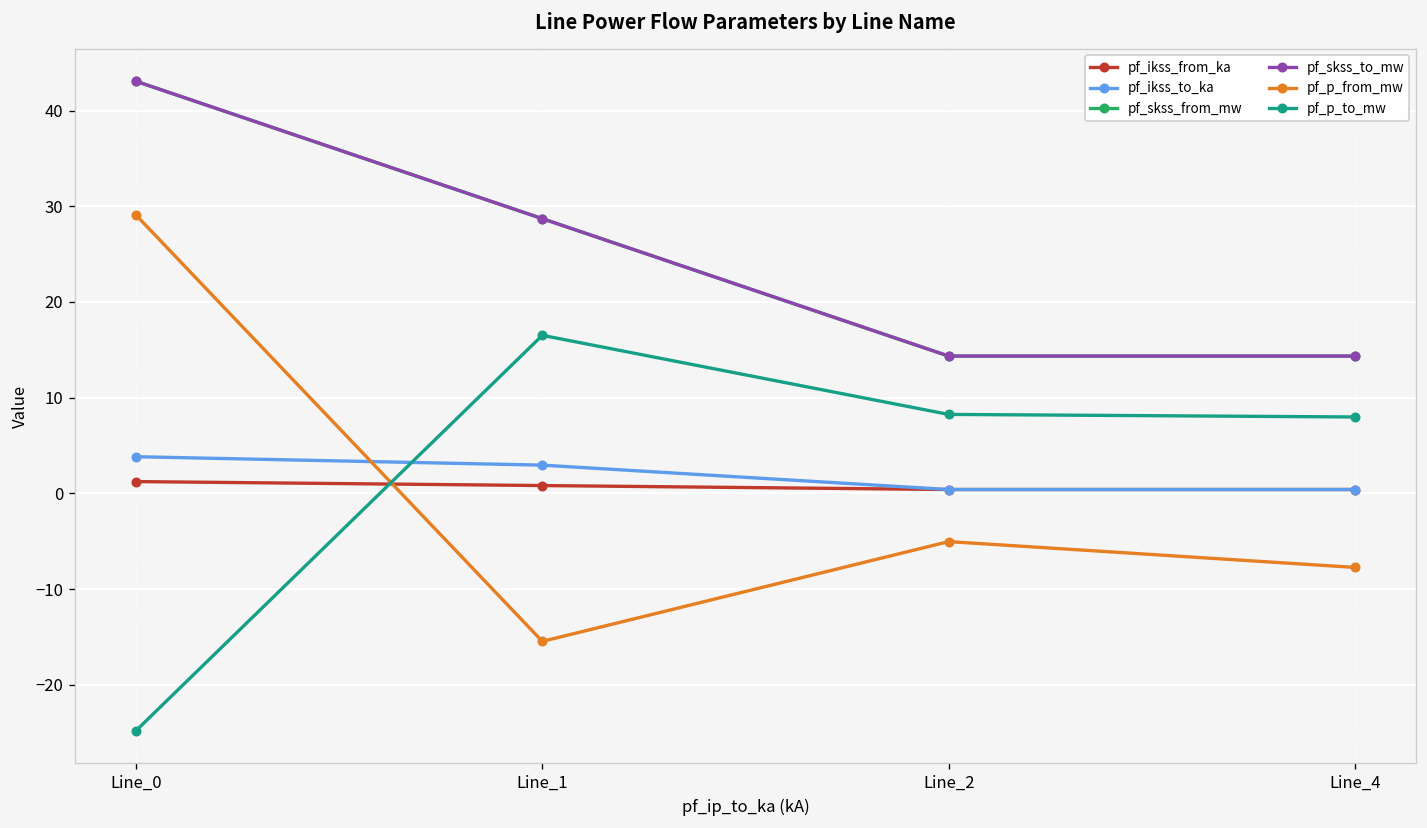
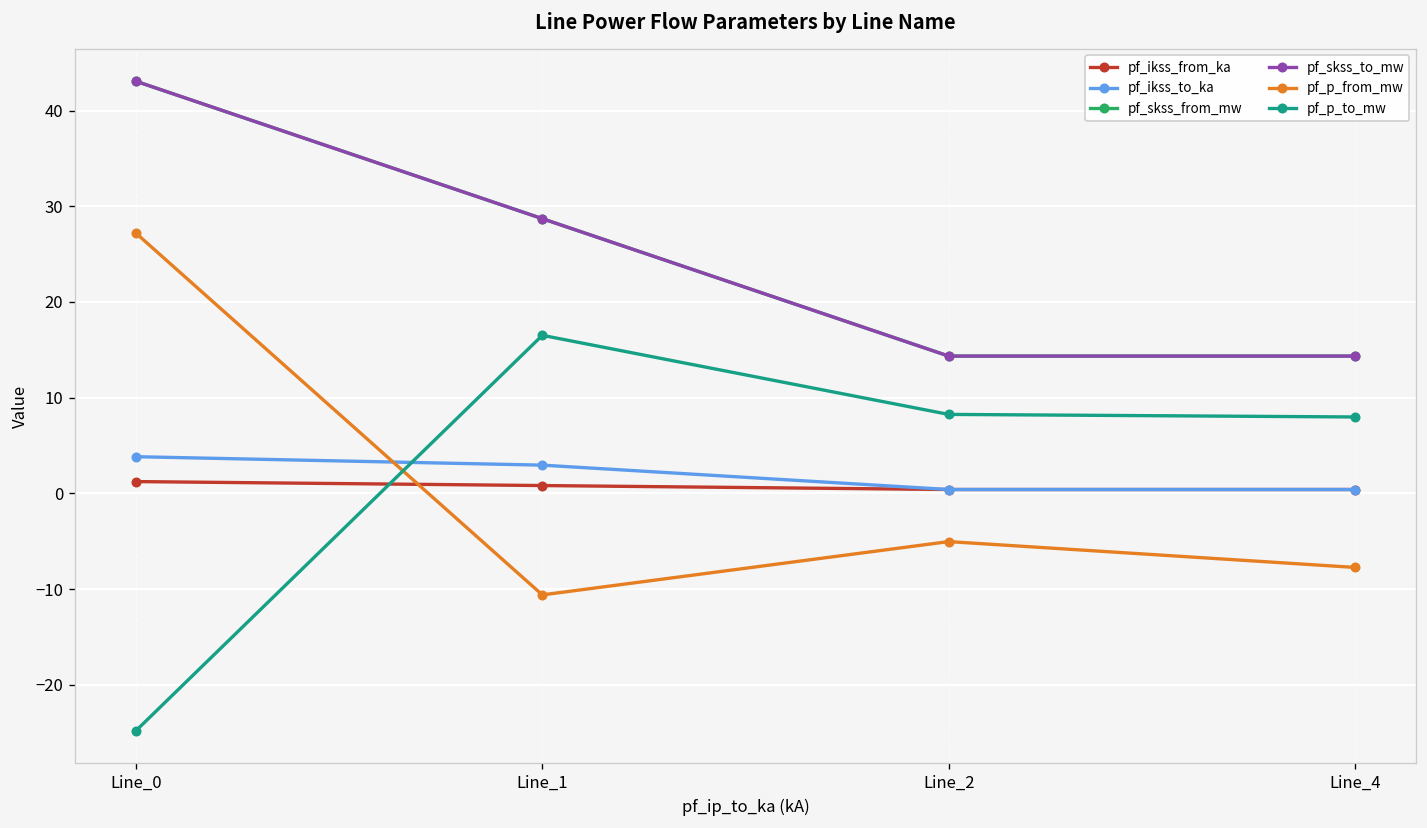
  {
    "pf_ikss_from_ka": {
      "Line_0": 1,
      "Line_1": 1
    },
    "pf_ikss_to_ka": {
      "Line_0": 4,
      "Line_1": 3
    },
    "pf_skss_to_mw": {
      "Line_0": 43,
      "Line_1": 29,
      "Line_2": 14,
      "Line_4": 14
    },
    "pf_p_from_mw": {
-     "Line_0": 29,
-     "Line_1": -15,
+     "Line_0": 27,
+     "Line_1": -11,
      "Line_2": -5,
      "Line_4": -8
    },
    "pf_p_to_mw": {
      "Line_0": -25,
      "Line_1": 17,
      "Line_2": 8,
      "Line_4": 8
    }
  }
